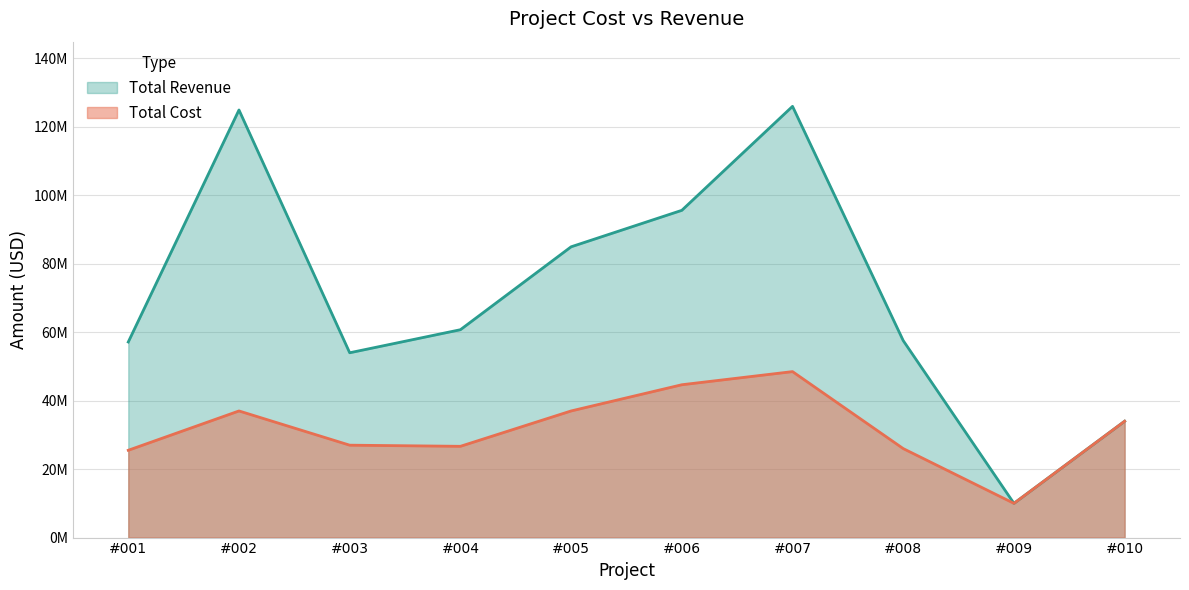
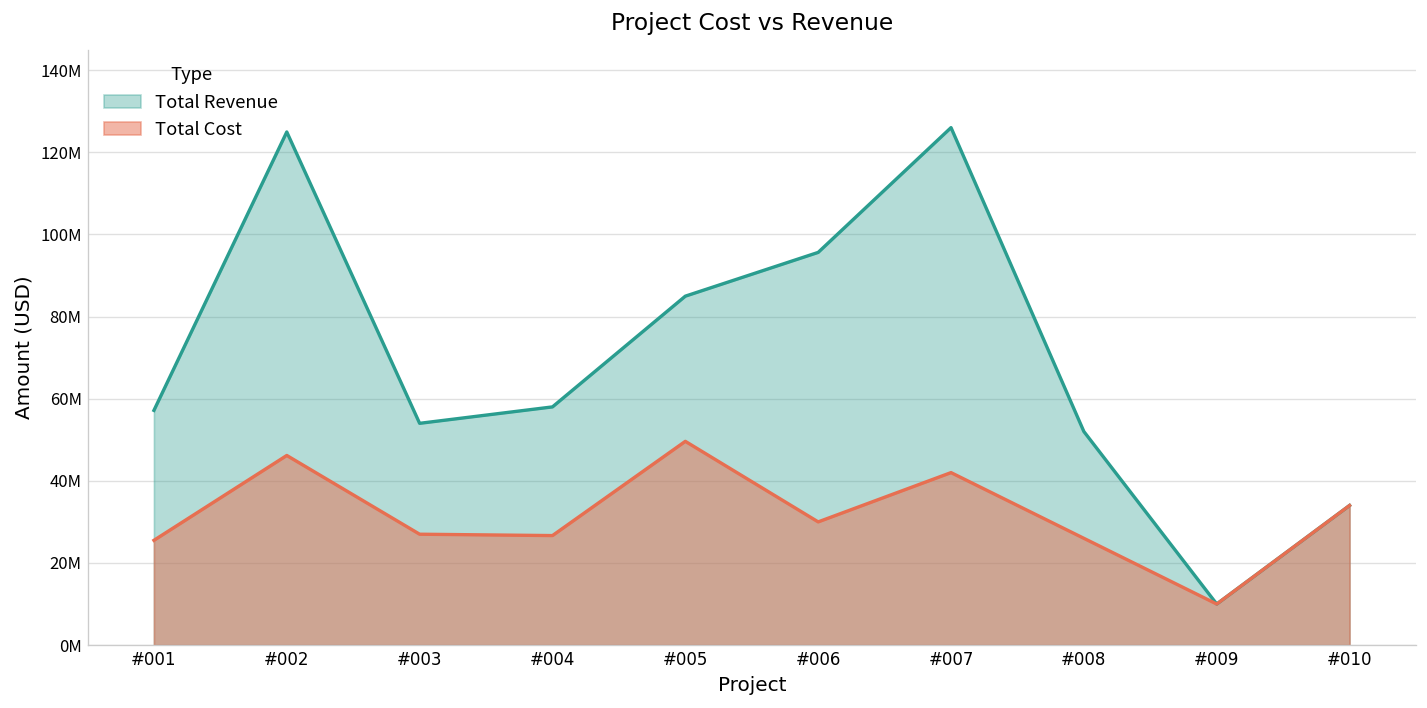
  {
    "Total Revenue": {
      "#001": 57000000,
      "#002": 125000000,
      "#003": 54000000,
-     "#004": 61000000,
+     "#004": 58000000,
      "#005": 85000000,
      "#006": 96000000,
      "#007": 126000000,
-     "#008": 58000000
+     "#008": 52000000
    },
    "Total Cost": {
      "#001": 26000000,
-     "#002": 37000000,
+     "#002": 46000000,
      "#003": 27000000,
      "#004": 27000000,
-     "#005": 37000000,
-     "#006": 45000000,
-     "#007": 48000000,
+     "#005": 50000000,
+     "#006": 30000000,
+     "#007": 42000000,
      "#008": 26000000
    }
  }
